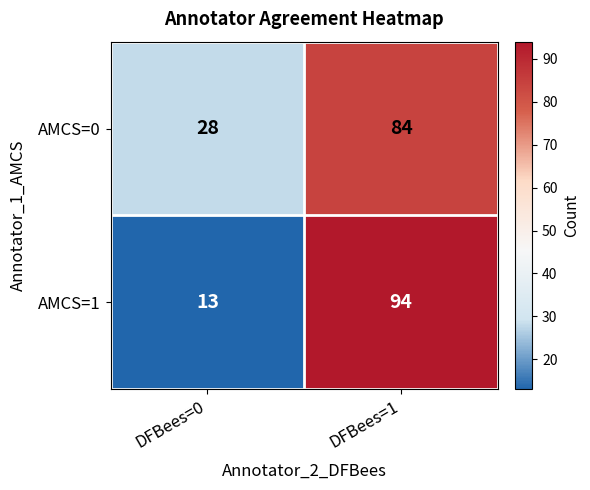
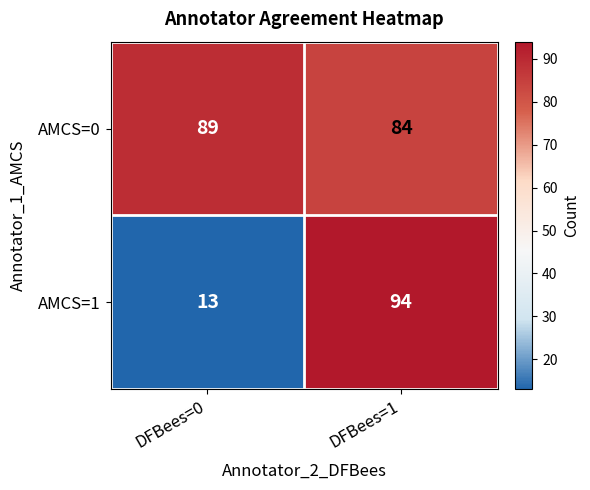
  {
    "AMCS=0": {
-     "DFBees=0": 28,
+     "DFBees=0": 89,
      "DFBees=1": 84
    },
    "AMCS=1": {
      "DFBees=0": 13,
      "DFBees=1": 94
    }
  }
